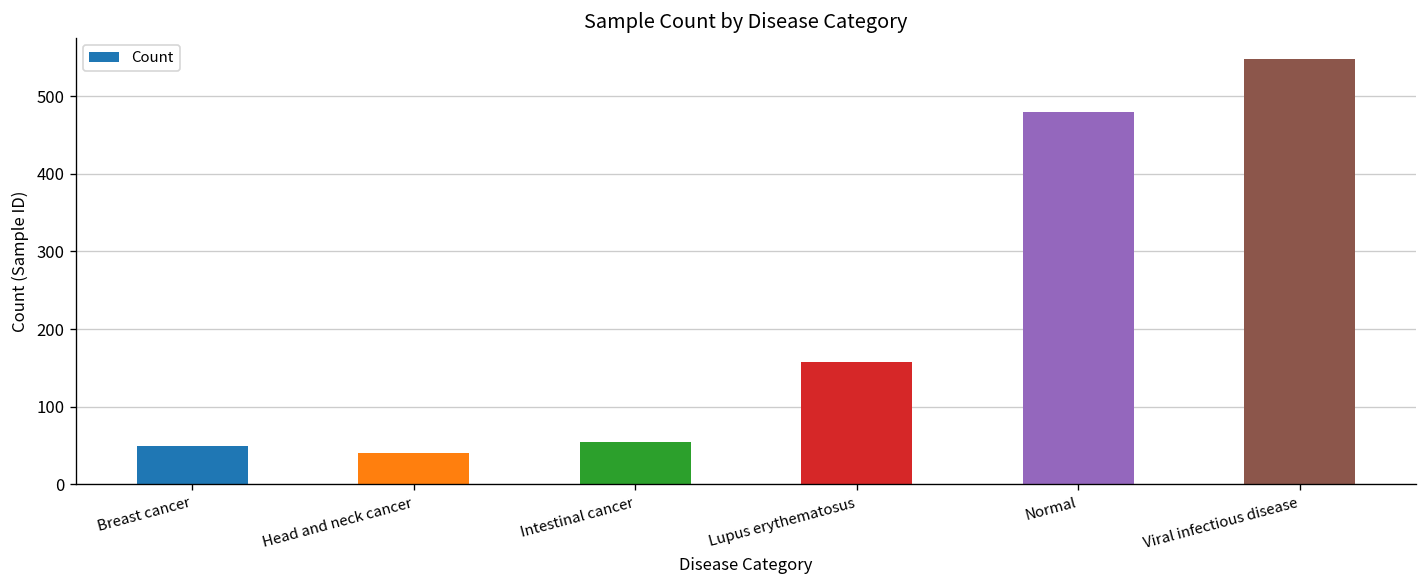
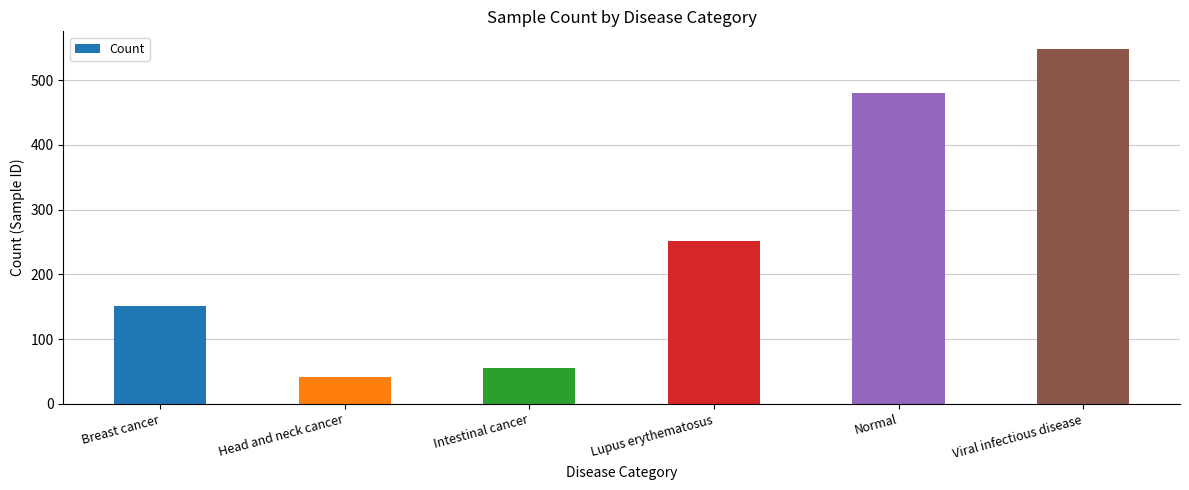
  {
-   "Breast cancer": 50,
+   "Breast cancer": 150,
    "Head and neck cancer": 40,
    "Intestinal cancer": 60,
-   "Lupus erythematosus": 160,
+   "Lupus erythematosus": 250,
    "Normal": 480,
    "Viral infectious disease": 550
  }
